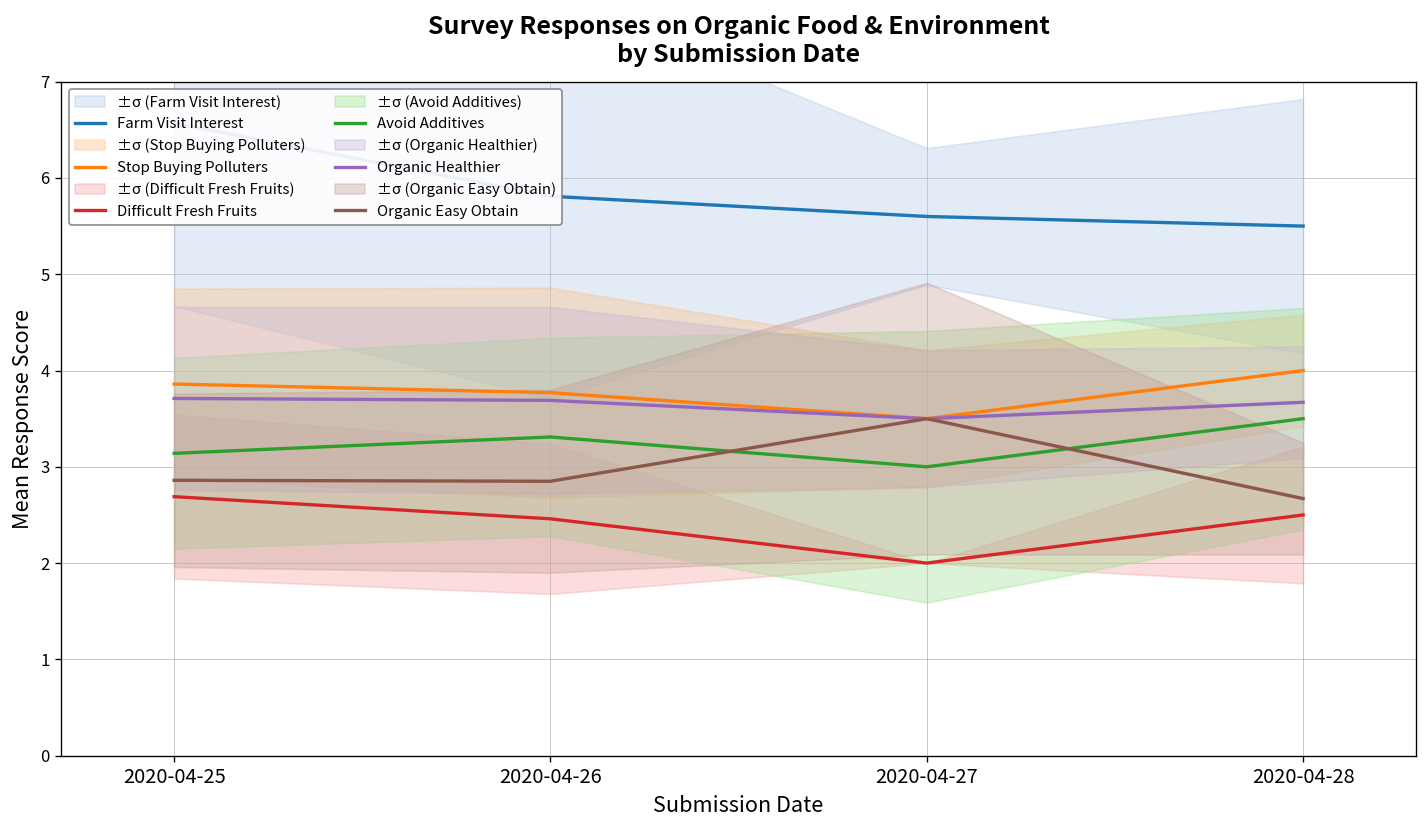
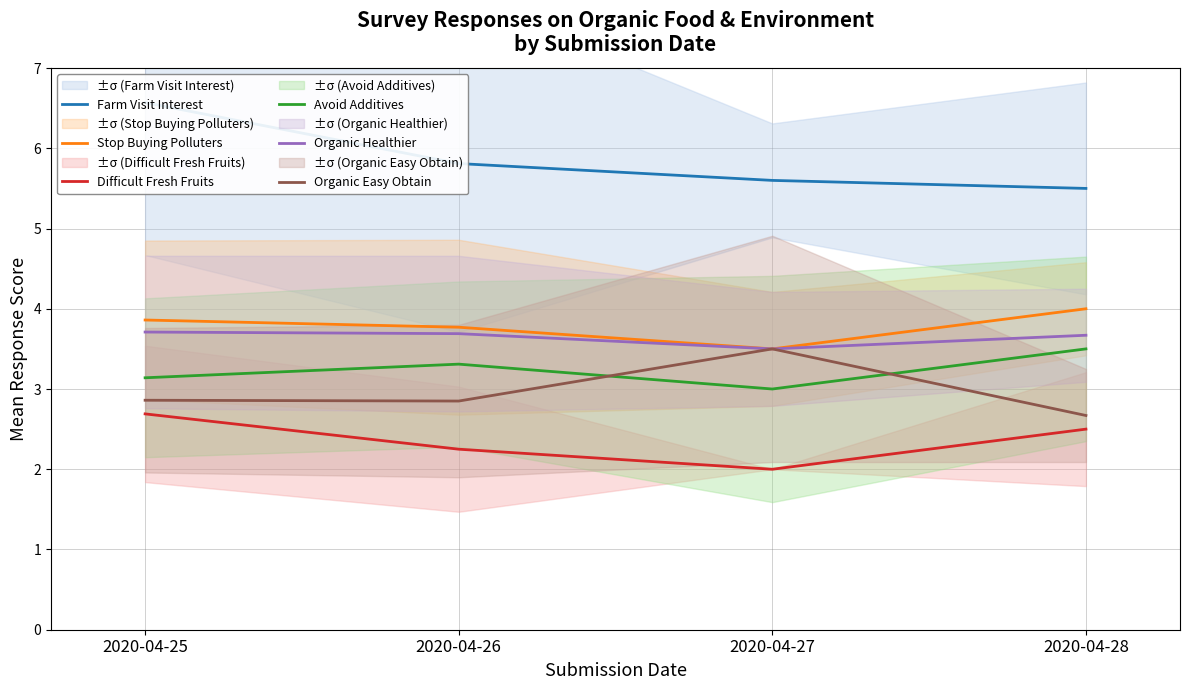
  {
    "Farm Visit Interest": {
      "2020-04-27": 5.6,
      "2020-04-28": 5.5
    },
    "Stop Buying Polluters": {
      "2020-04-25": 3.9,
      "2020-04-28": 4.0
    },
    "Difficult Fresh Fruits": {
      "2020-04-25": 2.7,
-     "2020-04-26": 2.5,
+     "2020-04-26": 2.3,
      "2020-04-28": 2.5
    },
    "Avoid Additives": {
      "2020-04-25": 3.1,
      "2020-04-26": 3.3,
      "2020-04-27": 3.0,
      "2020-04-28": 3.5
    },
    "Organic Healthier": {
      "2020-04-25": 3.7,
      "2020-04-26": 3.7,
      "2020-04-28": 3.7
    },
    "Organic Easy Obtain": {
      "2020-04-25": 2.9,
      "2020-04-26": 2.9,
      "2020-04-28": 2.7
    }
  }
